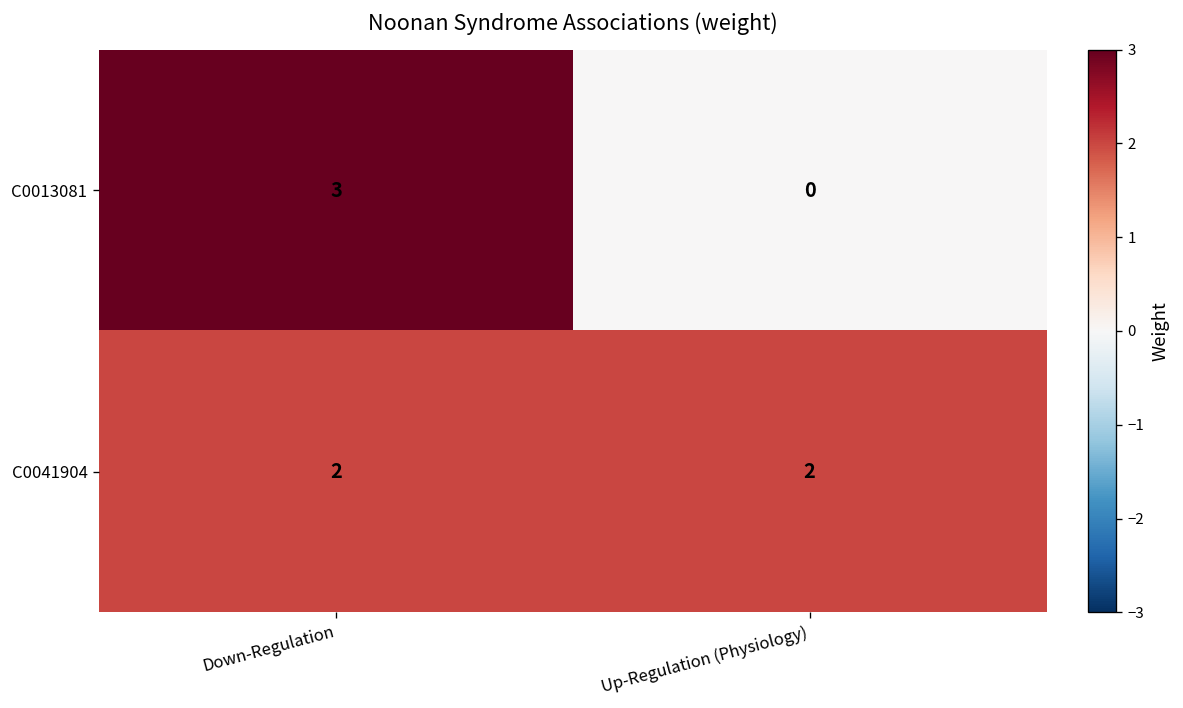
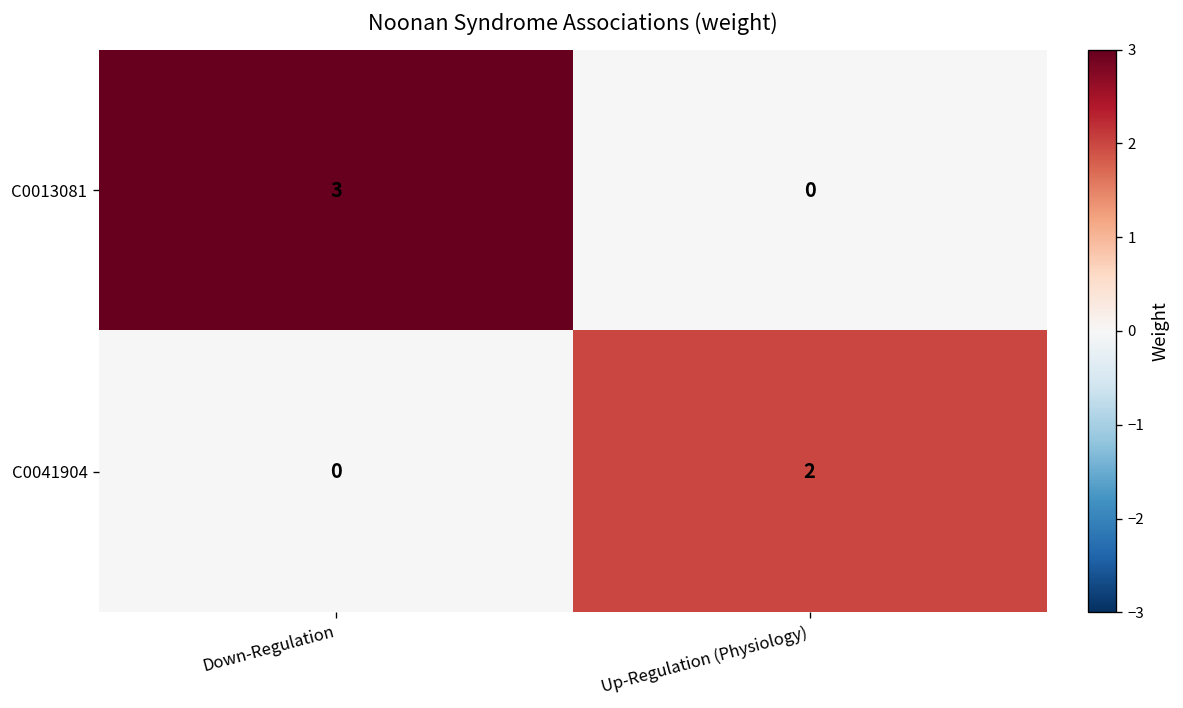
  {
    "C0013081": {
      "Down-Regulation": 3,
      "Up-Regulation (Physiology)": 0
    },
    "C0041904": {
-     "Down-Regulation": 2,
+     "Down-Regulation": 0,
      "Up-Regulation (Physiology)": 2
    }
  }
